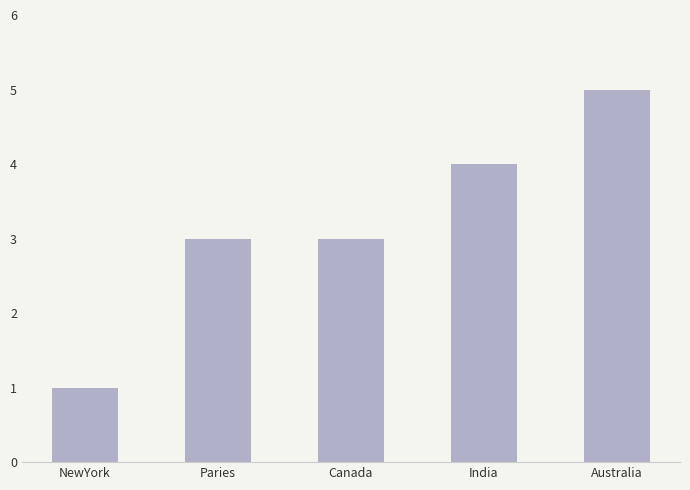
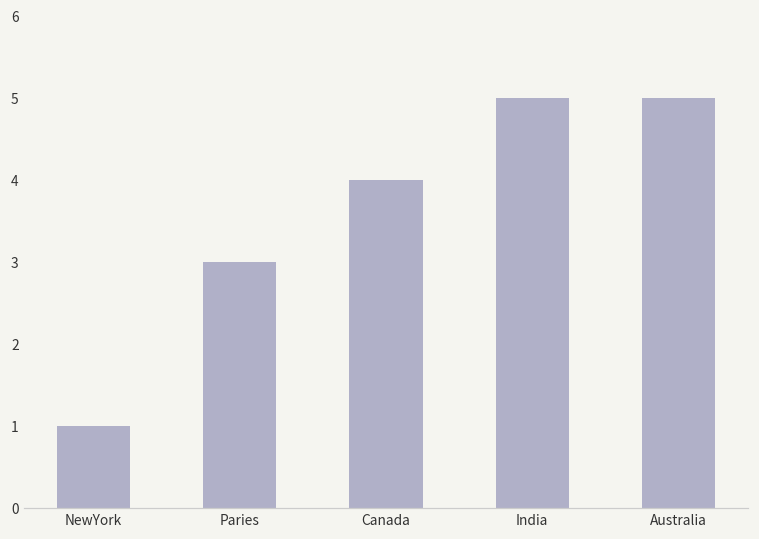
  {
    "NewYork": 1,
    "Paries": 3,
-   "Canada": 3,
-   "India": 4,
+   "Canada": 4,
+   "India": 5,
    "Australia": 5
  }
